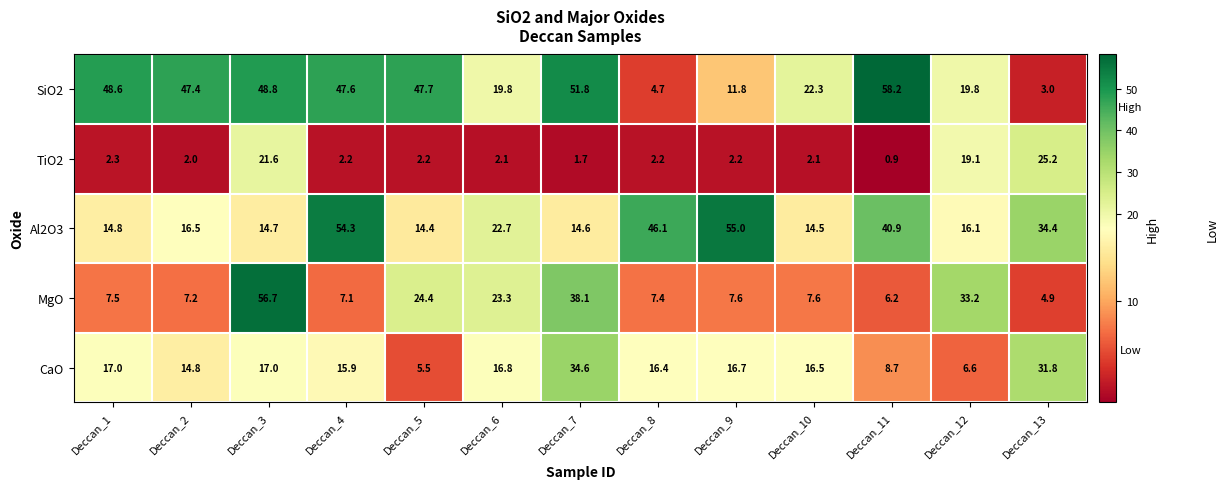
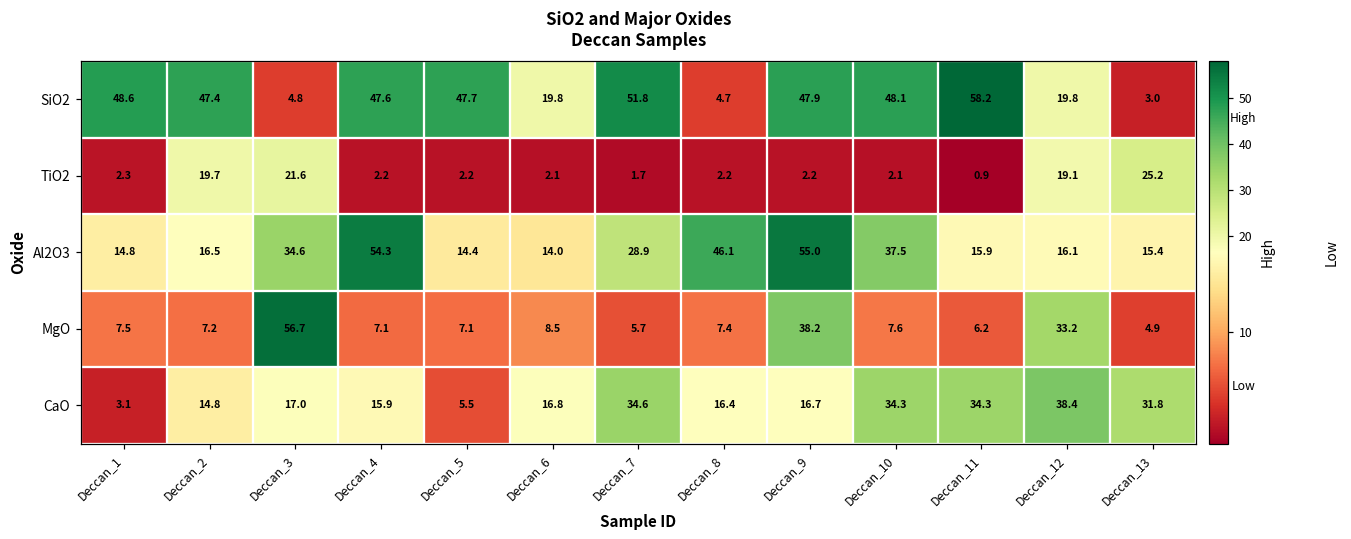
  {
    "SiO2": {
      "Deccan_1": 48.6,
      "Deccan_2": 47.4,
-     "Deccan_3": 48.8,
+     "Deccan_3": 4.8,
      "Deccan_4": 47.6,
      "Deccan_5": 47.7,
      "Deccan_6": 19.8,
      "Deccan_7": 51.8,
      "Deccan_8": 4.7,
-     "Deccan_9": 11.8,
-     "Deccan_10": 22.3,
+     "Deccan_9": 47.9,
+     "Deccan_10": 48.1,
      "Deccan_11": 58.2,
      "Deccan_12": 19.8,
      "Deccan_13": 3.0
    },
    "TiO2": {
      "Deccan_1": 2.3,
-     "Deccan_2": 2.0,
+     "Deccan_2": 19.7,
      "Deccan_3": 21.6,
      "Deccan_4": 2.2,
      "Deccan_5": 2.2,
      "Deccan_6": 2.1,
      "Deccan_7": 1.7,
      "Deccan_8": 2.2,
      "Deccan_9": 2.2,
      "Deccan_10": 2.1,
      "Deccan_11": 0.9,
      "Deccan_12": 19.1,
      "Deccan_13": 25.2
    },
    "Al2O3": {
      "Deccan_1": 14.8,
      "Deccan_2": 16.5,
-     "Deccan_3": 14.7,
+     "Deccan_3": 34.6,
      "Deccan_4": 54.3,
      "Deccan_5": 14.4,
-     "Deccan_6": 22.7,
-     "Deccan_7": 14.6,
+     "Deccan_6": 14.0,
+     "Deccan_7": 28.9,
      "Deccan_8": 46.1,
      "Deccan_9": 55.0,
-     "Deccan_10": 14.5,
-     "Deccan_11": 40.9,
+     "Deccan_10": 37.5,
+     "Deccan_11": 15.9,
      "Deccan_12": 16.1,
-     "Deccan_13": 34.4
+     "Deccan_13": 15.4
    },
    "MgO": {
      "Deccan_1": 7.5,
      "Deccan_2": 7.2,
      "Deccan_3": 56.7,
      "Deccan_4": 7.1,
-     "Deccan_5": 24.4,
-     "Deccan_6": 23.3,
-     "Deccan_7": 38.1,
+     "Deccan_5": 7.1,
+     "Deccan_6": 8.5,
+     "Deccan_7": 5.7,
      "Deccan_8": 7.4,
-     "Deccan_9": 7.6,
+     "Deccan_9": 38.2,
      "Deccan_10": 7.6,
      "Deccan_11": 6.2,
      "Deccan_12": 33.2,
      "Deccan_13": 4.9
    },
    "CaO": {
-     "Deccan_1": 17.0,
+     "Deccan_1": 3.1,
      "Deccan_2": 14.8,
      "Deccan_3": 17.0,
      "Deccan_4": 15.9,
      "Deccan_5": 5.5,
      "Deccan_6": 16.8,
      "Deccan_7": 34.6,
      "Deccan_8": 16.4,
      "Deccan_9": 16.7,
-     "Deccan_10": 16.5,
-     "Deccan_11": 8.7,
-     "Deccan_12": 6.6,
+     "Deccan_10": 34.3,
+     "Deccan_11": 34.3,
+     "Deccan_12": 38.4,
      "Deccan_13": 31.8
    }
  }
